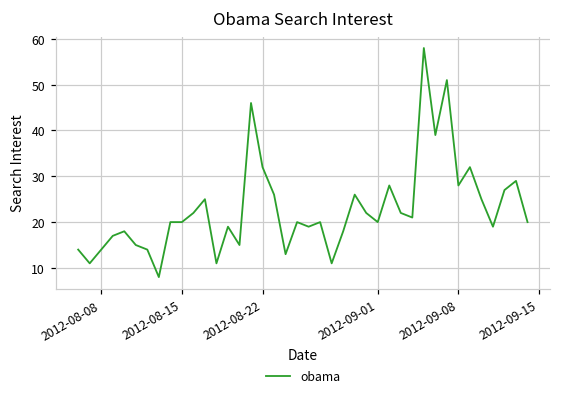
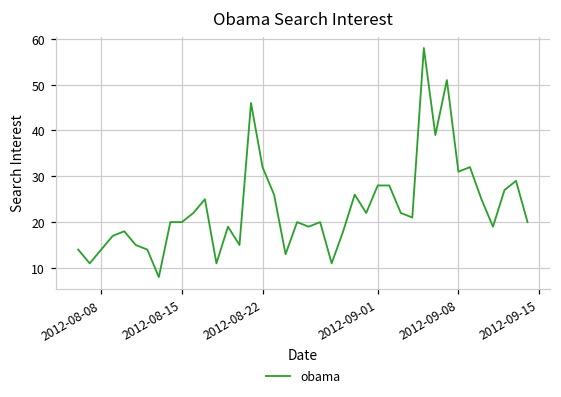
  {
    "2012-08-08": 14,
    "2012-08-15": 20,
    "2012-08-22": 32,
-   "2012-09-01": 20,
-   "2012-09-08": 28
+   "2012-09-01": 28,
+   "2012-09-08": 31
  }
